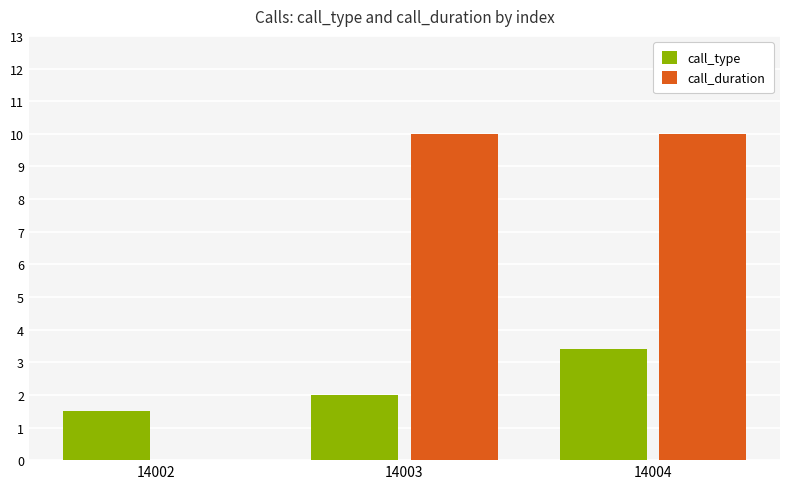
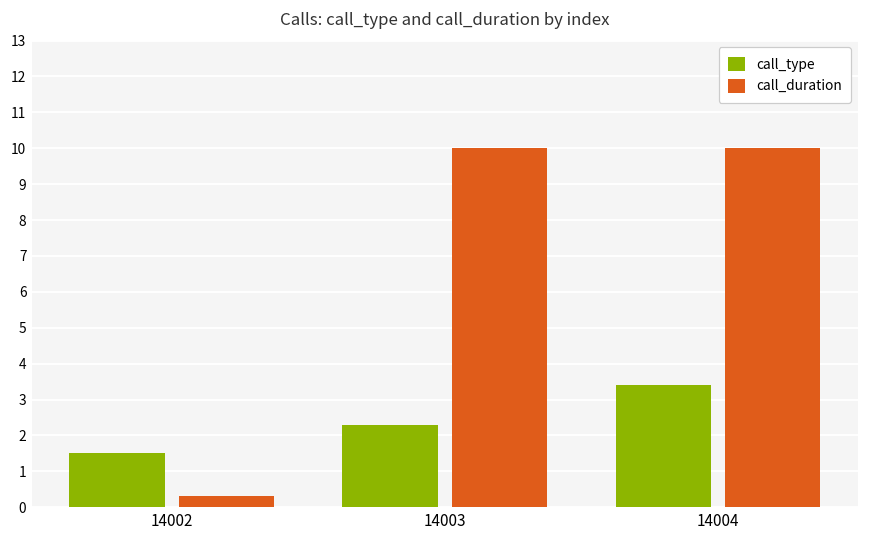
  {
    "call_type": {
      "14002": 1.5,
-     "14003": 2.0,
+     "14003": 2.3,
      "14004": 3.4
    },
    "call_duration": {
-     "14002": 0.0,
+     "14002": 0.3,
      "14003": 10.0,
      "14004": 10.0
    }
  }
